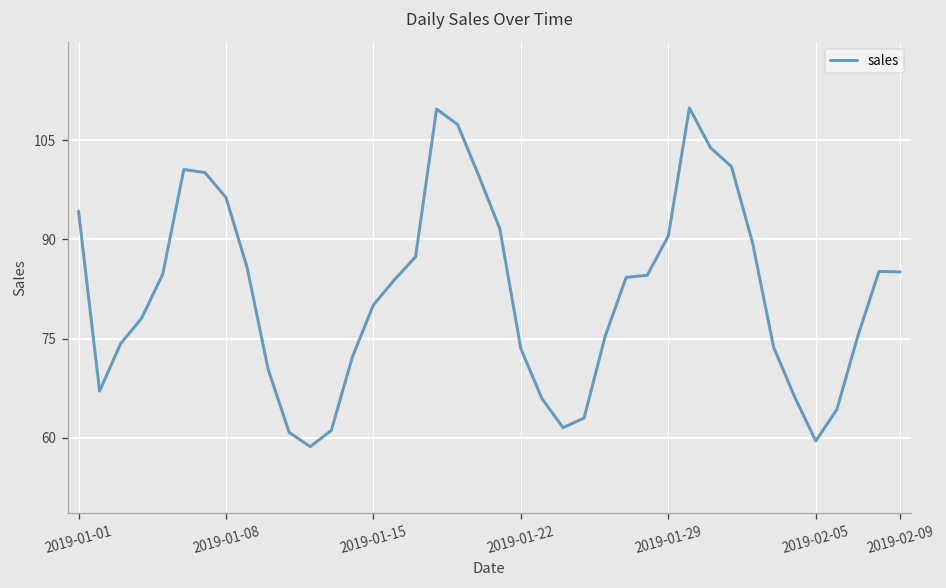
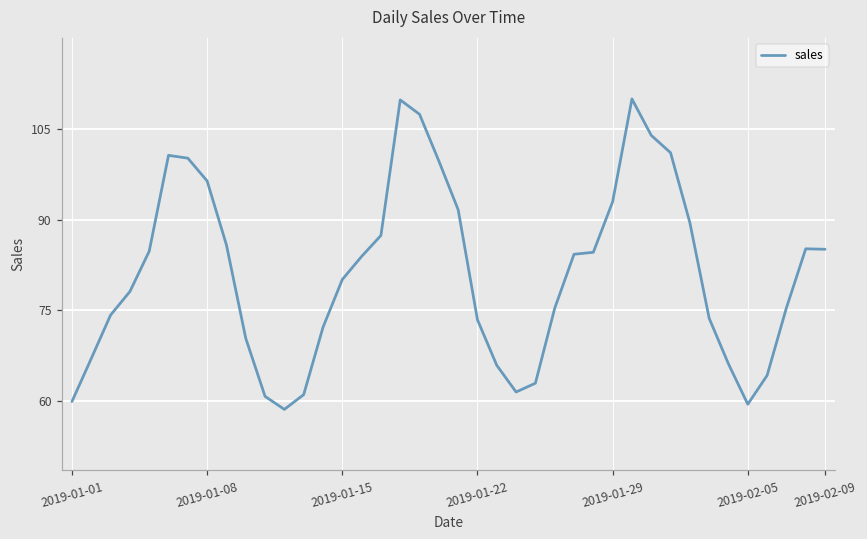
  {
    "sales": {
-     "2019-01-01": 94,
+     "2019-01-01": 60,
      "2019-01-08": 96,
      "2019-01-15": 80,
      "2019-01-22": 73,
-     "2019-01-29": 91,
+     "2019-01-29": 93,
      "2019-02-05": 60,
      "2019-02-09": 85
    }
  }
